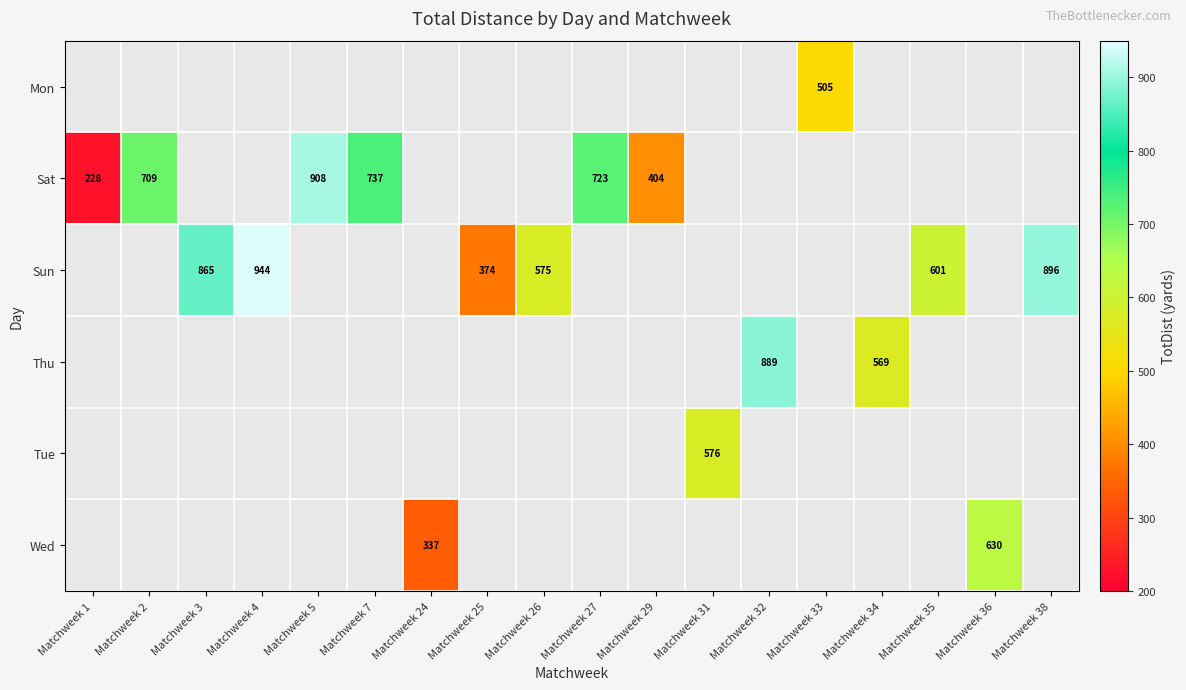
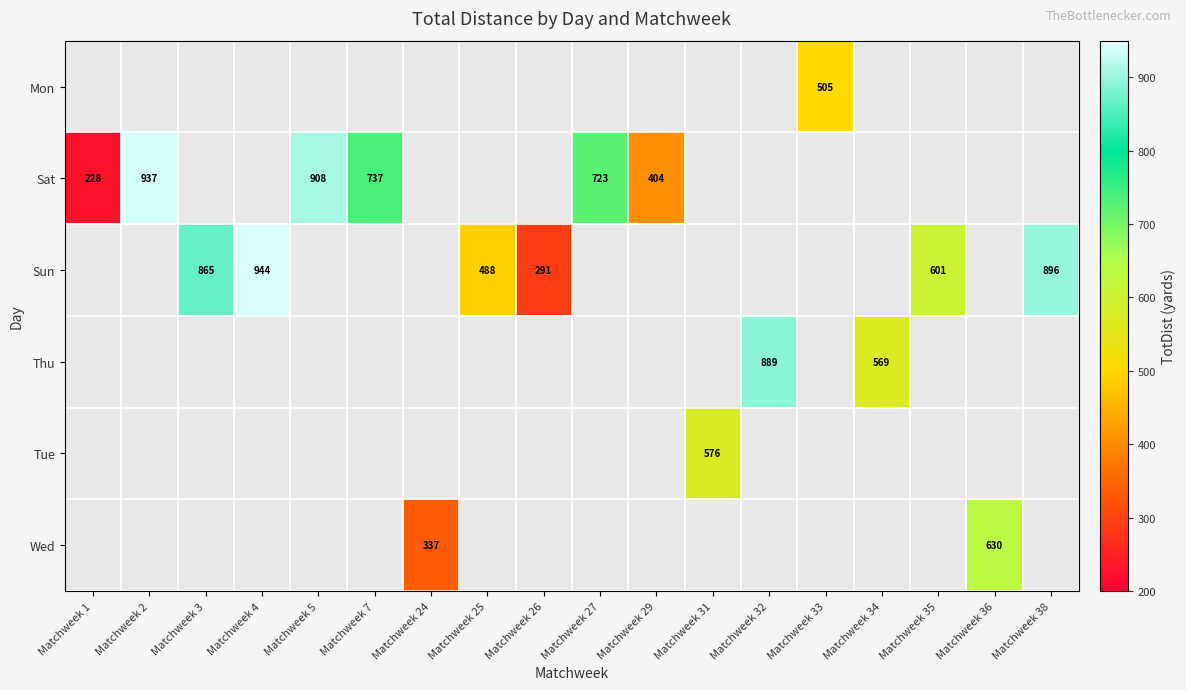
  {
    "Mon": {
      "Matchweek 33": 505
    },
    "Sat": {
      "Matchweek 1": 228,
-     "Matchweek 2": 709,
+     "Matchweek 2": 937,
      "Matchweek 5": 908,
      "Matchweek 7": 737,
      "Matchweek 27": 723,
      "Matchweek 29": 404
    },
    "Sun": {
      "Matchweek 3": 865,
      "Matchweek 4": 944,
-     "Matchweek 25": 374,
-     "Matchweek 26": 575,
+     "Matchweek 25": 488,
+     "Matchweek 26": 291,
      "Matchweek 35": 601,
      "Matchweek 38": 896
    },
    "Thu": {
      "Matchweek 32": 889,
      "Matchweek 34": 569
    },
    "Tue": {
      "Matchweek 31": 576
    },
    "Wed": {
      "Matchweek 24": 337,
      "Matchweek 36": 630
    }
  }
